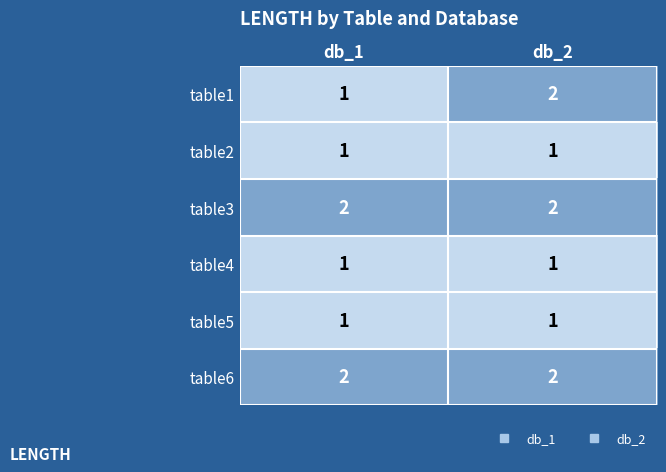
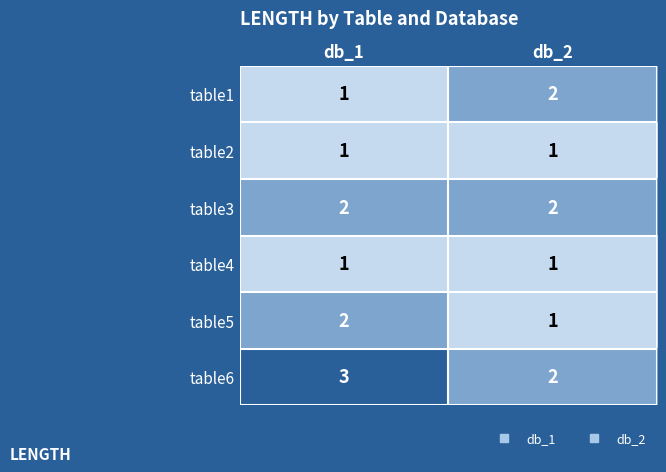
  {
    "table1": {
      "db_1": 1,
      "db_2": 2
    },
    "table2": {
      "db_1": 1,
      "db_2": 1
    },
    "table3": {
      "db_1": 2,
      "db_2": 2
    },
    "table4": {
      "db_1": 1,
      "db_2": 1
    },
    "table5": {
-     "db_1": 1,
+     "db_1": 2,
      "db_2": 1
    },
    "table6": {
-     "db_1": 2,
+     "db_1": 3,
      "db_2": 2
    }
  }
